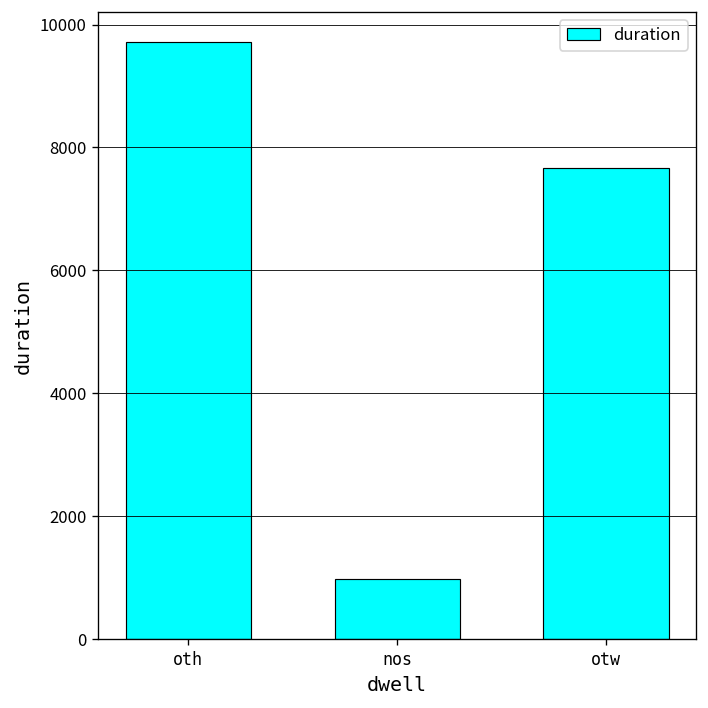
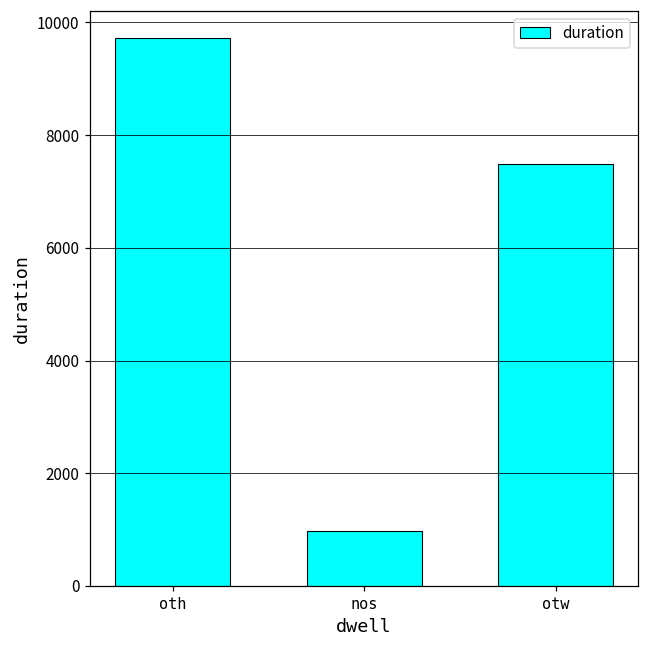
  {
    "oth": 9700,
    "nos": 1000,
-   "otw": 7700
+   "otw": 7500
  }
